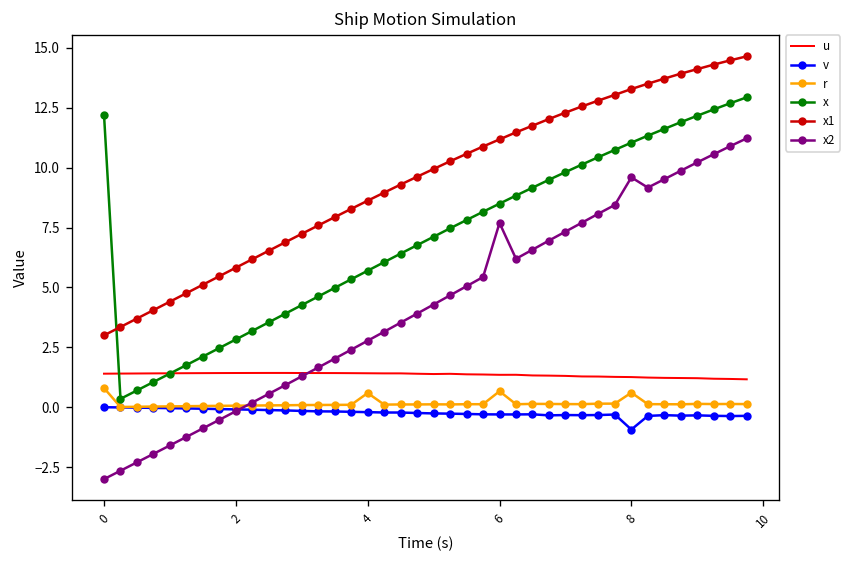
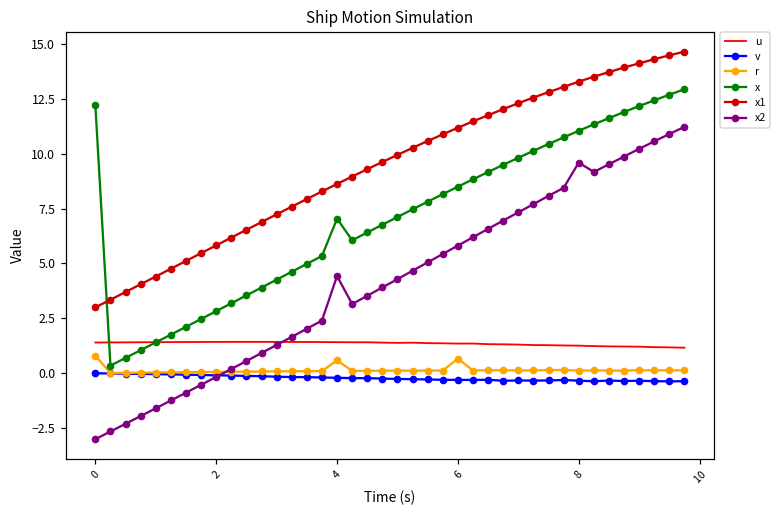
  {
    "v": {
      "0": 0.0,
      "4": -0.2,
      "6": -0.3,
-     "8": -0.9
+     "8": -0.3
    },
    "r": {
      "0": 0.8,
      "2": 0.1,
      "4": 0.6,
      "6": 0.7,
-     "8": 0.6
+     "8": 0.1
    },
    "x": {
      "0": 12.2,
      "2": 2.8,
-     "4": 5.7,
+     "4": 7.0,
      "6": 8.5,
      "8": 11.0
    },
    "x2": {
      "0": -3.0,
-     "4": 2.8,
-     "6": 7.7,
+     "4": 4.4,
+     "6": 5.8,
      "8": 9.6
    }
  }
